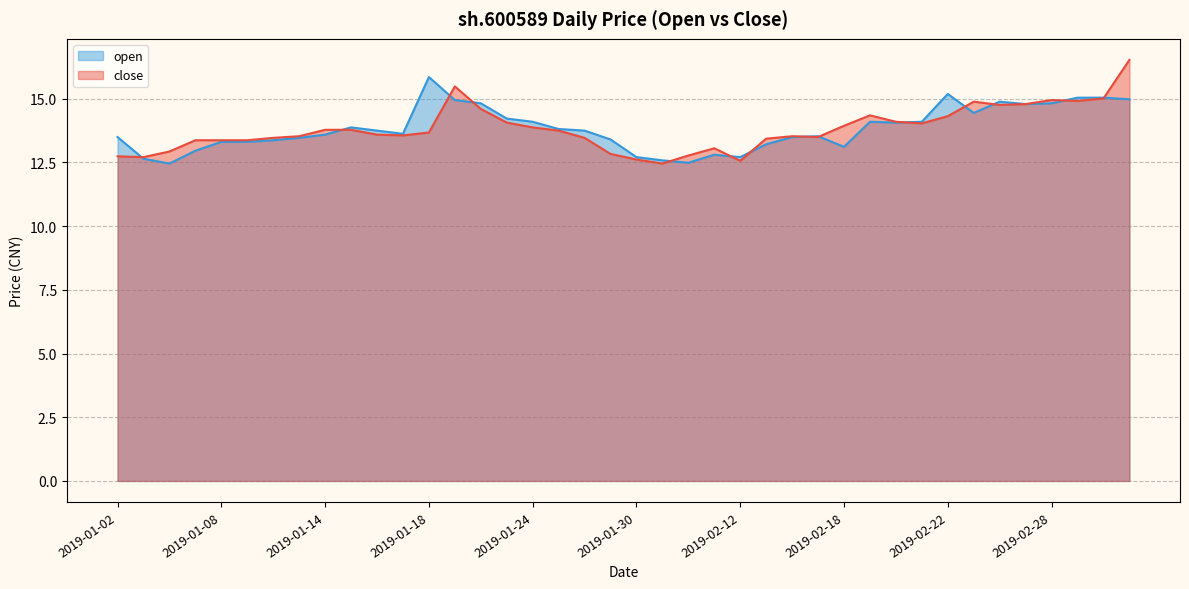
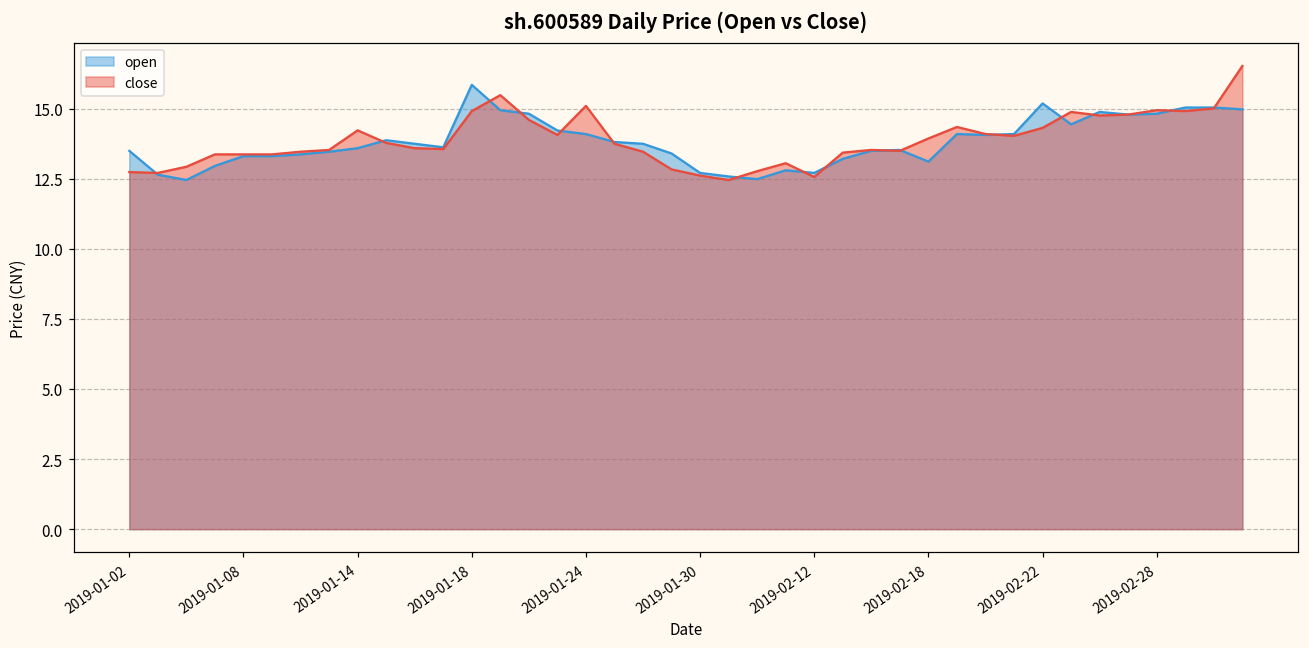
  {
    "open": {
      "2019-01-02": 13.5,
      "2019-01-14": 13.6,
      "2019-01-18": 15.9,
      "2019-01-24": 14.1,
      "2019-02-12": 12.7,
      "2019-02-18": 13.1,
      "2019-02-22": 15.2,
      "2019-02-28": 14.8
    },
    "close": {
      "2019-01-02": 12.7,
-     "2019-01-14": 13.8,
-     "2019-01-18": 13.7,
-     "2019-01-24": 13.9,
+     "2019-01-14": 14.2,
+     "2019-01-18": 14.9,
+     "2019-01-24": 15.1,
      "2019-02-12": 12.6,
      "2019-02-18": 13.9,
      "2019-02-22": 14.3,
      "2019-02-28": 14.9
    }
  }
